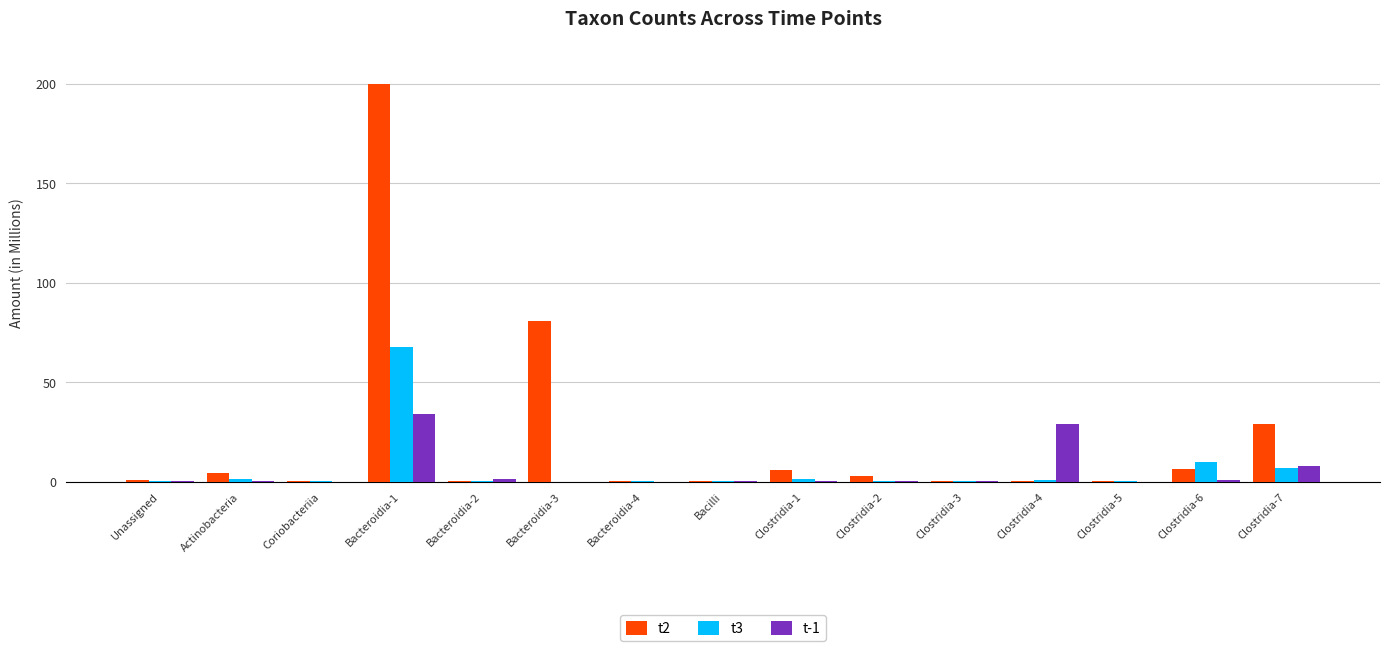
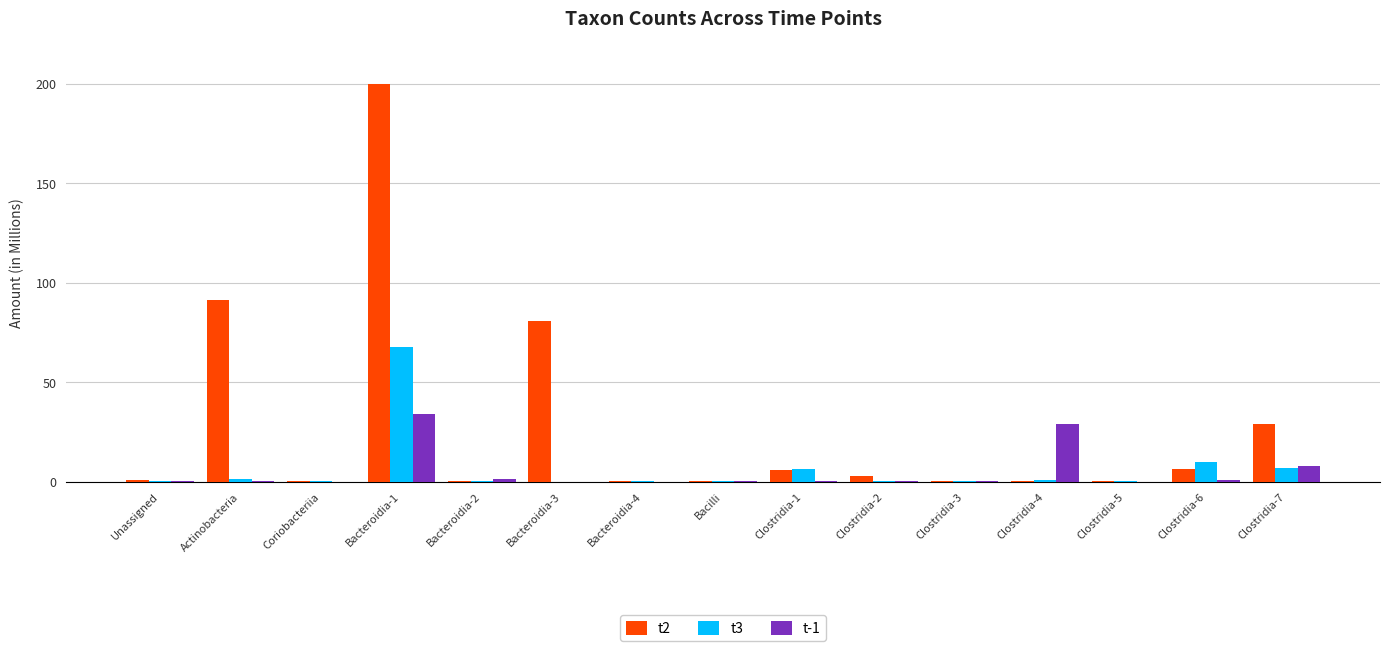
  {
    "t2": {
-     "Actinobacteria": 4,
+     "Actinobacteria": 91,
      "Bacteroidia-1": 200,
      "Bacteroidia-3": 81,
      "Clostridia-1": 6,
      "Clostridia-2": 3,
      "Clostridia-6": 6,
      "Clostridia-7": 29
    },
    "t3": {
      "Actinobacteria": 1,
      "Bacteroidia-1": 68,
-     "Clostridia-1": 1,
+     "Clostridia-1": 6,
      "Clostridia-6": 10,
      "Clostridia-7": 7
    },
    "t-1": {
      "Bacteroidia-1": 34,
      "Clostridia-4": 29,
      "Clostridia-7": 8
    }
  }
